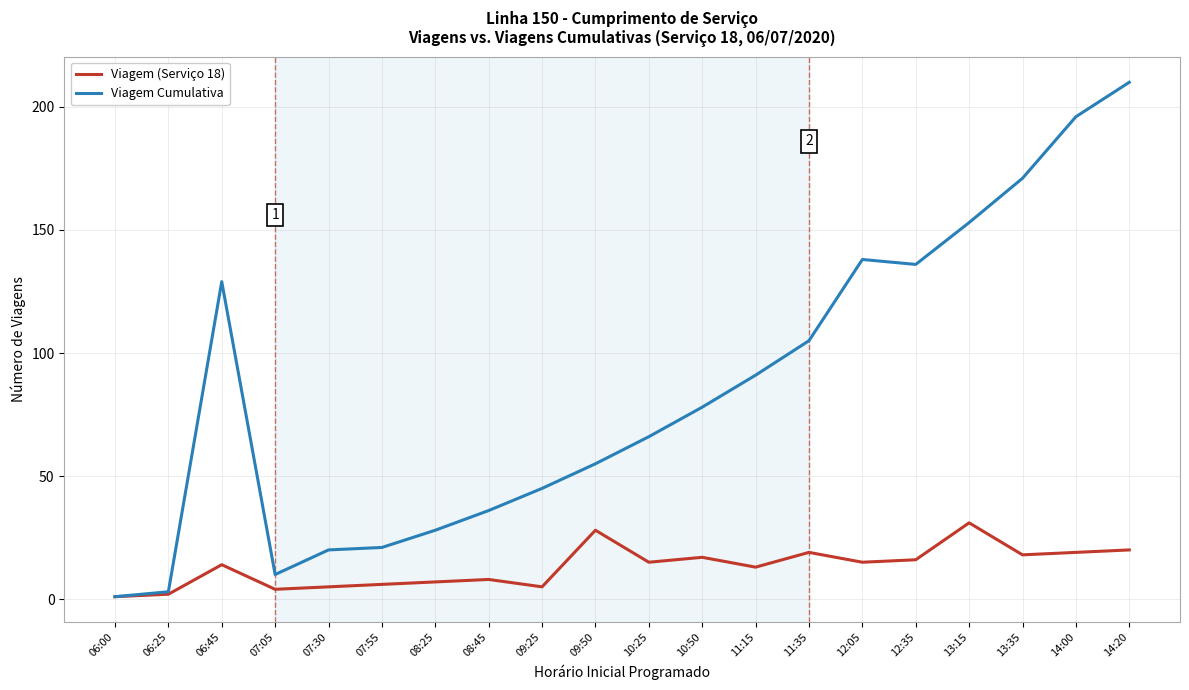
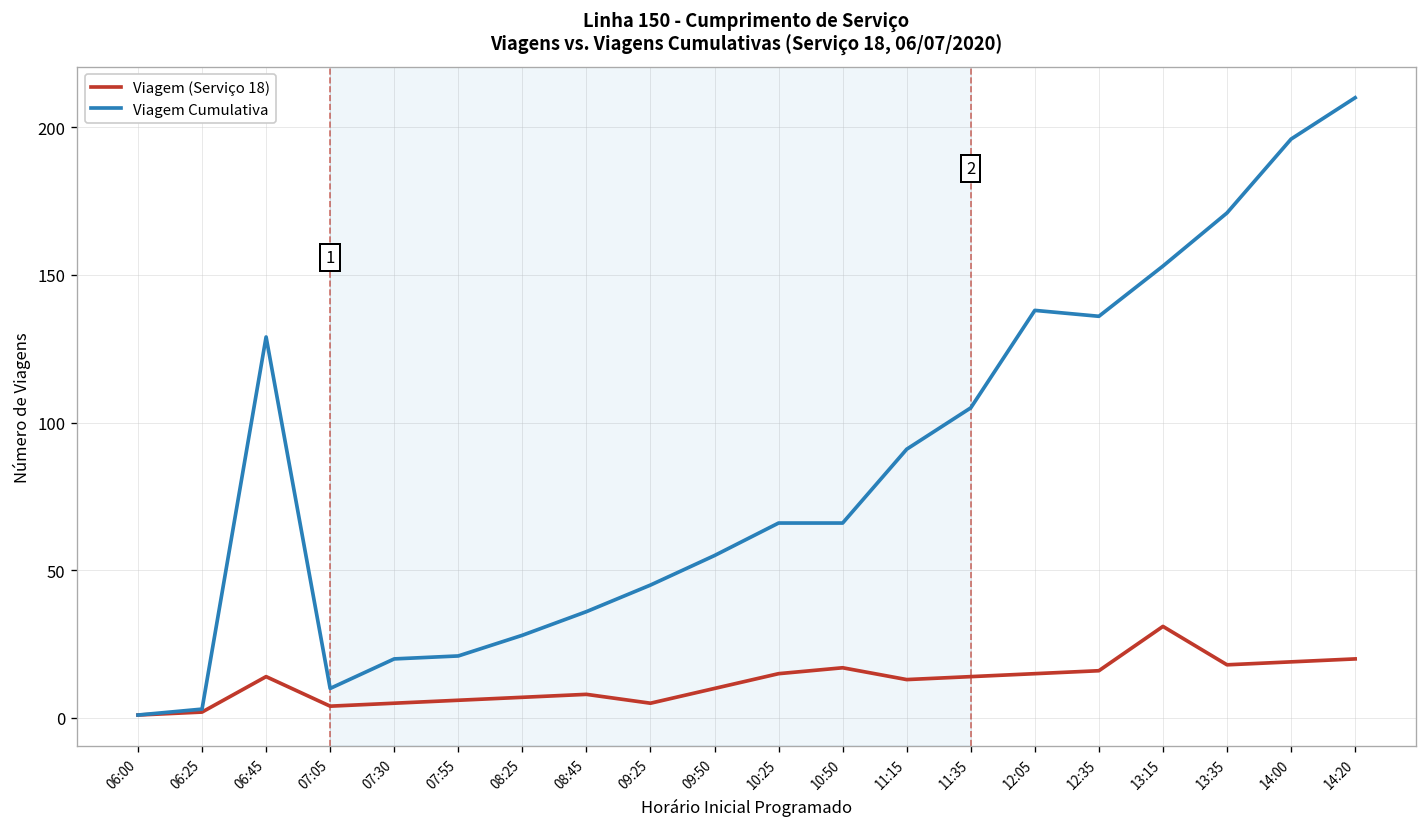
  {
    "Viagem (Serviço 18)": {
      "06:45": 14,
      "07:05": 4,
      "07:30": 5,
      "07:55": 6,
      "08:25": 7,
      "08:45": 8,
      "09:25": 5,
-     "09:50": 28,
+     "09:50": 10,
      "10:25": 15,
      "10:50": 17,
      "11:15": 13,
-     "11:35": 19,
+     "11:35": 14,
      "12:05": 15,
      "12:35": 16,
      "13:15": 31,
      "13:35": 18,
      "14:00": 19,
      "14:20": 20
    },
    "Viagem Cumulativa": {
      "06:45": 129,
      "07:05": 10,
      "07:30": 20,
      "07:55": 21,
      "08:25": 28,
      "08:45": 36,
      "09:25": 45,
      "09:50": 55,
      "10:25": 66,
-     "10:50": 78,
+     "10:50": 66,
      "11:15": 91,
      "11:35": 105,
      "12:05": 138,
      "12:35": 136,
      "13:15": 153,
      "13:35": 171,
      "14:00": 196,
      "14:20": 210
    }
  }
